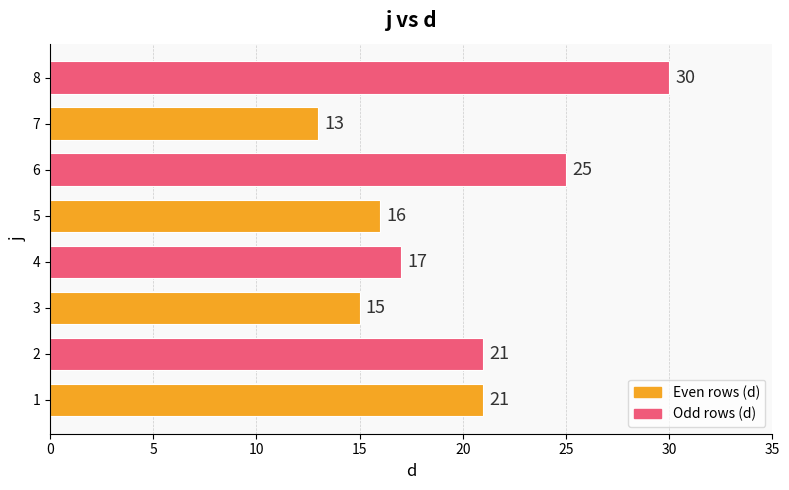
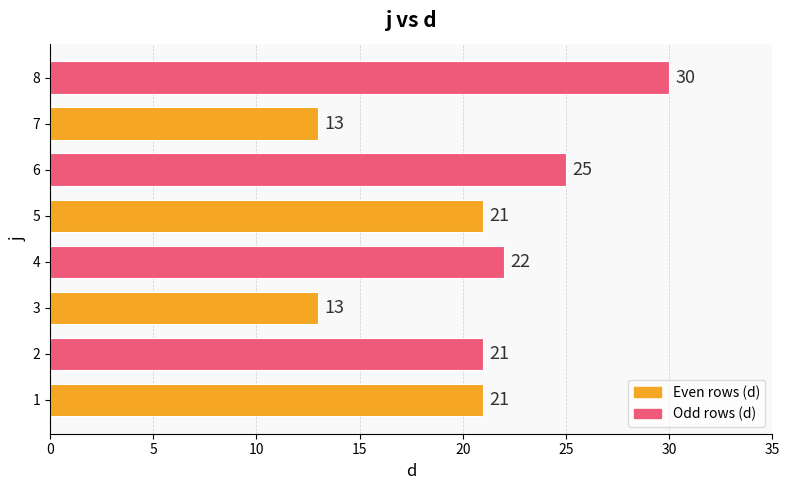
  {
    "8": 30,
    "7": 13,
    "6": 25,
-   "5": 16,
-   "4": 17,
-   "3": 15,
+   "5": 21,
+   "4": 22,
+   "3": 13,
    "2": 21,
    "1": 21
  }
